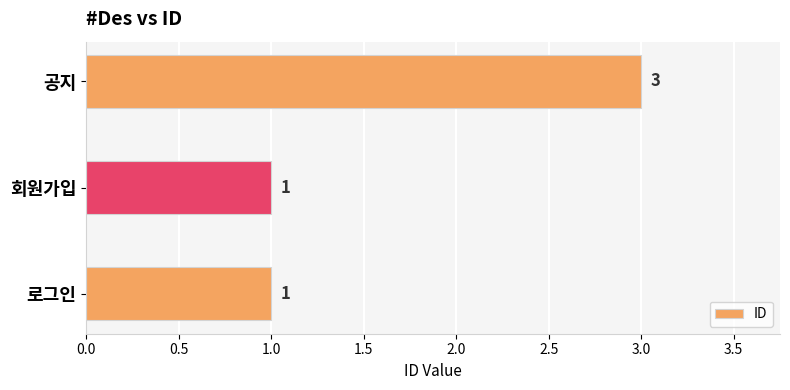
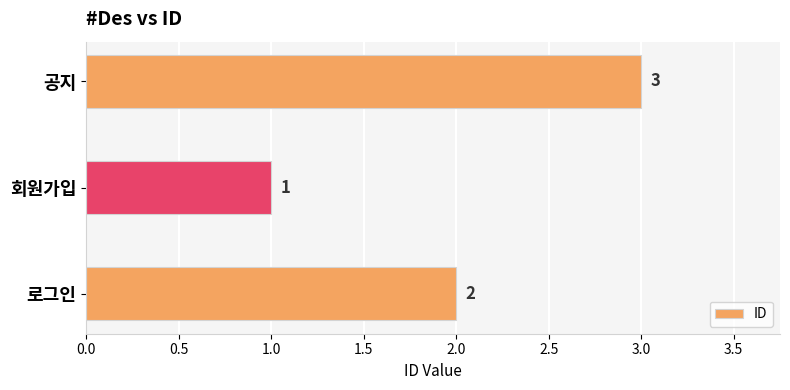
  {
    "공지": 3,
    "회원가입": 1,
-   "로그인": 1
+   "로그인": 2
  }
